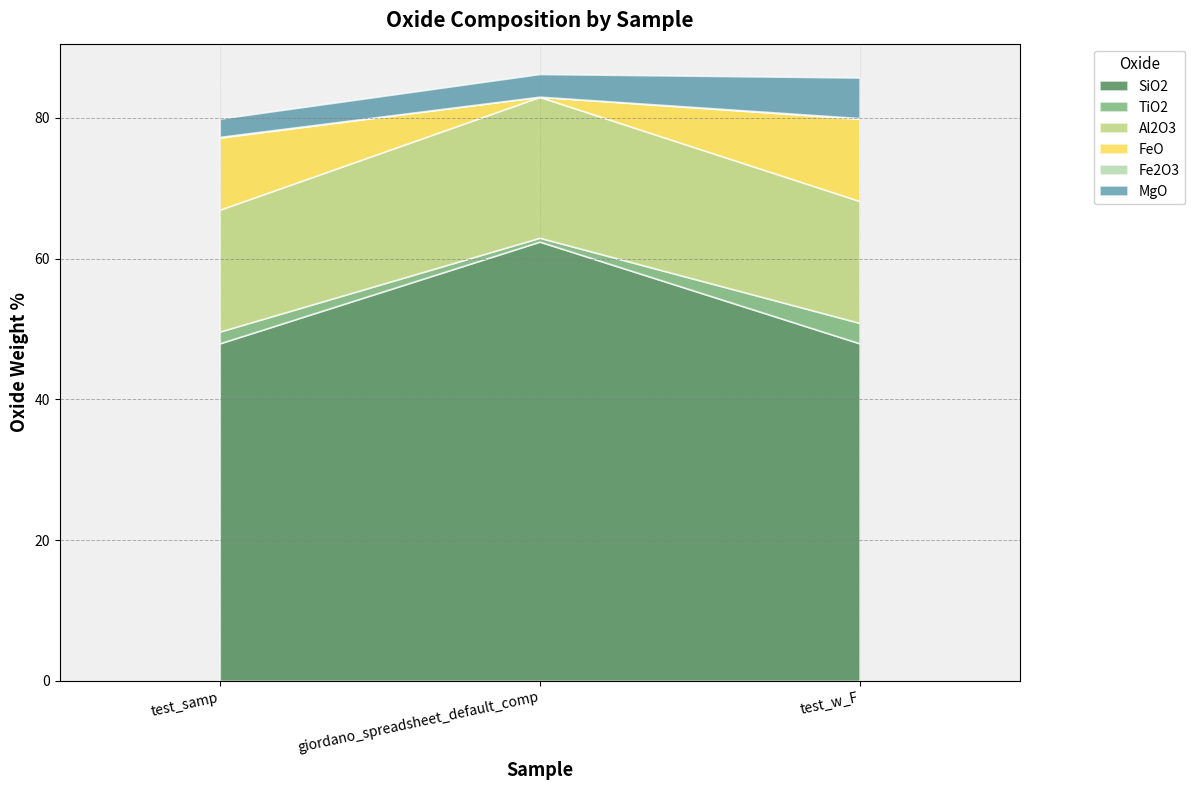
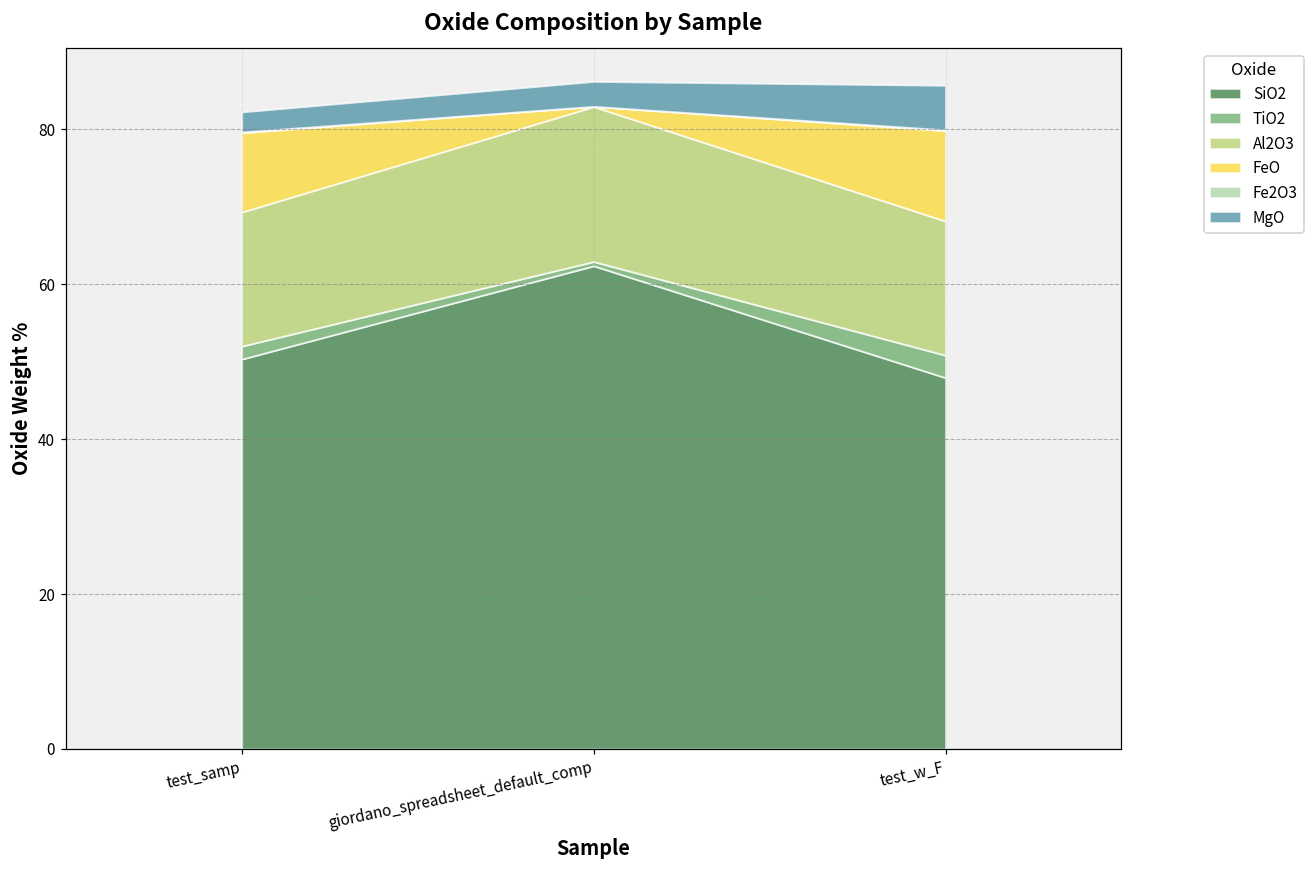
  {
    "SiO2": {
-     "test_samp": 48,
+     "test_samp": 50,
      "giordano_spreadsheet_default_comp": 62,
      "test_w_F": 48
    },
    "TiO2": {
      "test_samp": 2,
      "giordano_spreadsheet_default_comp": 1,
      "test_w_F": 3
    },
    "MgO": {
      "test_samp": 3,
      "giordano_spreadsheet_default_comp": 3,
      "test_w_F": 6
    }
  }
